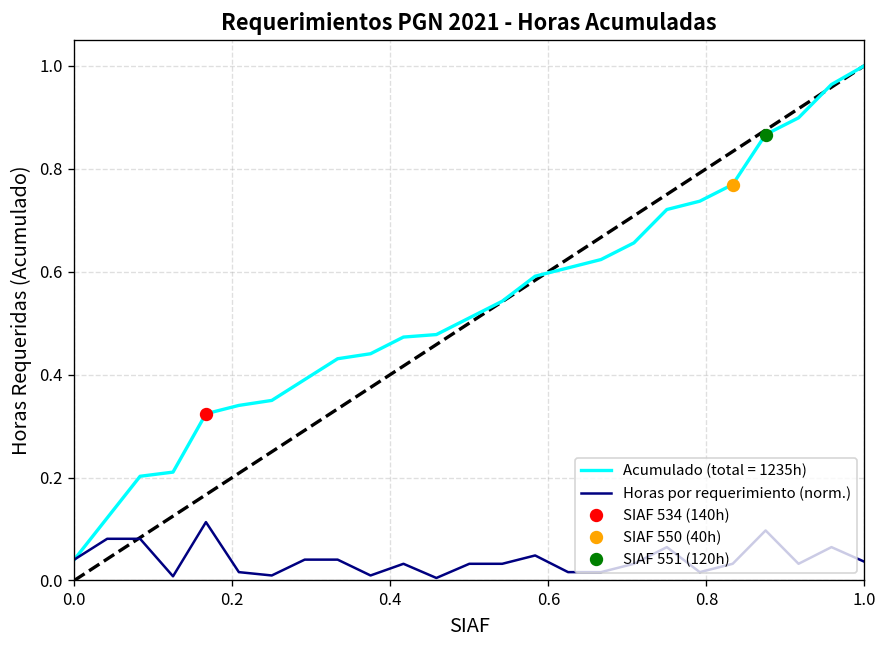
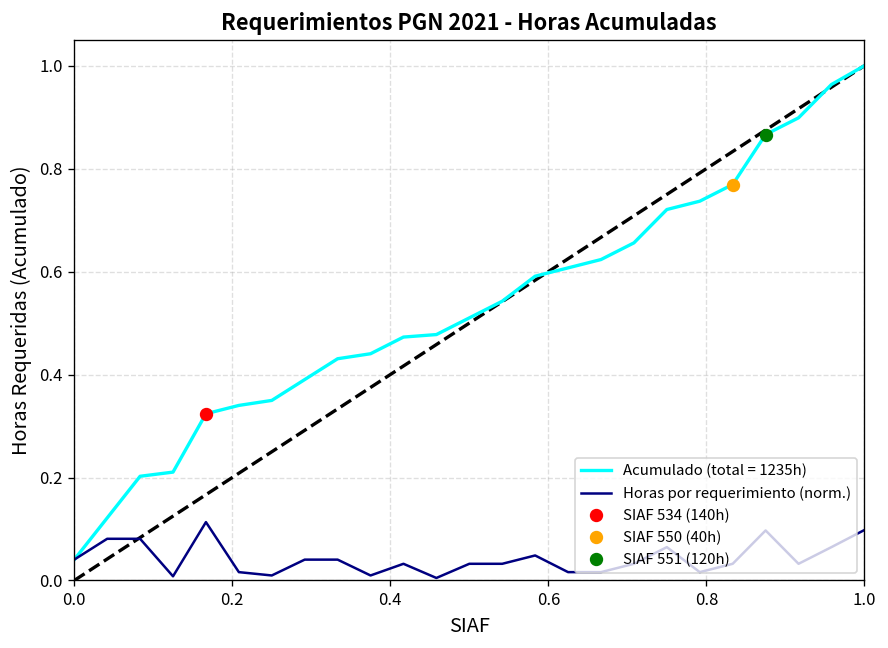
  {
    "Horas por requerimiento (norm.)": {
-     "1.0": 0.04
+     "1.0": 0.10
    }
  }
